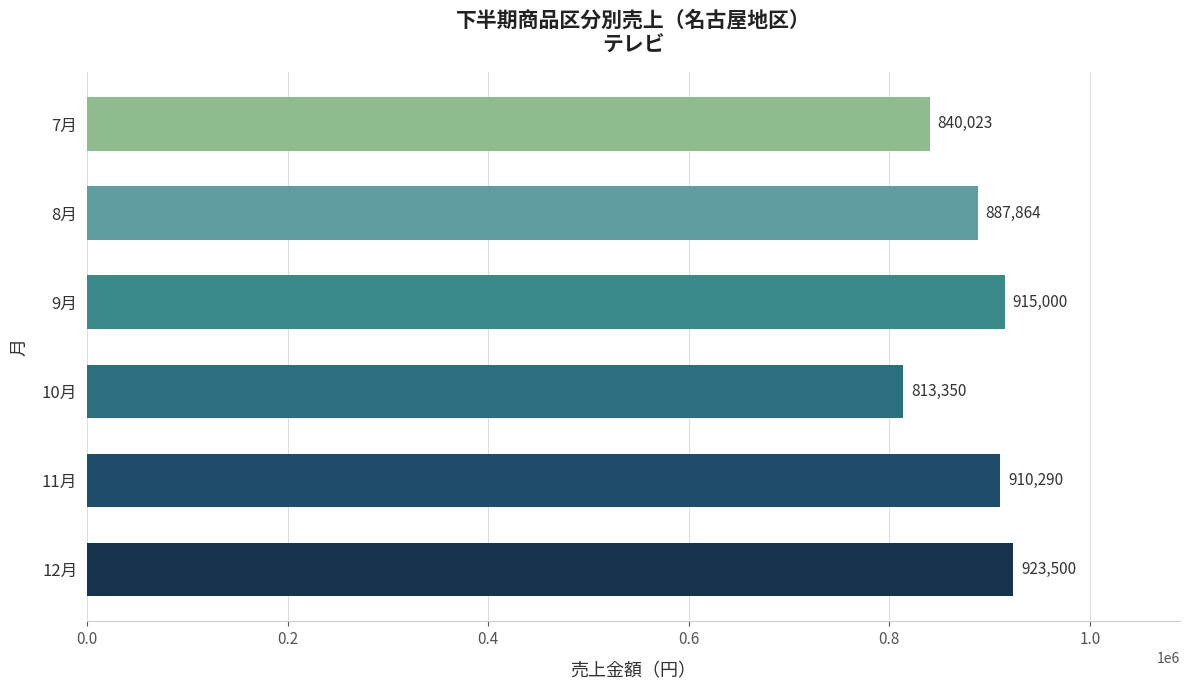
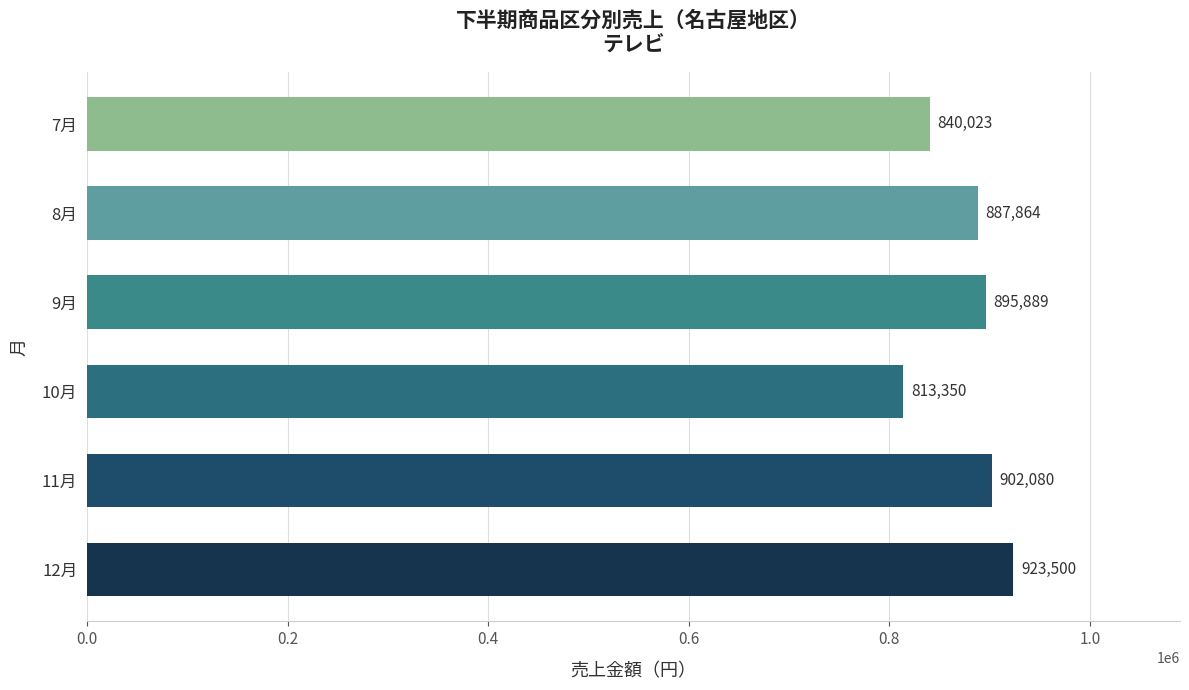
  {
    "7月": "840,023",
    "8月": "887,864",
-   "9月": "915,000",
+   "9月": "895,889",
    "10月": "813,350",
-   "11月": "910,290",
+   "11月": "902,080",
    "12月": "923,500"
  }
